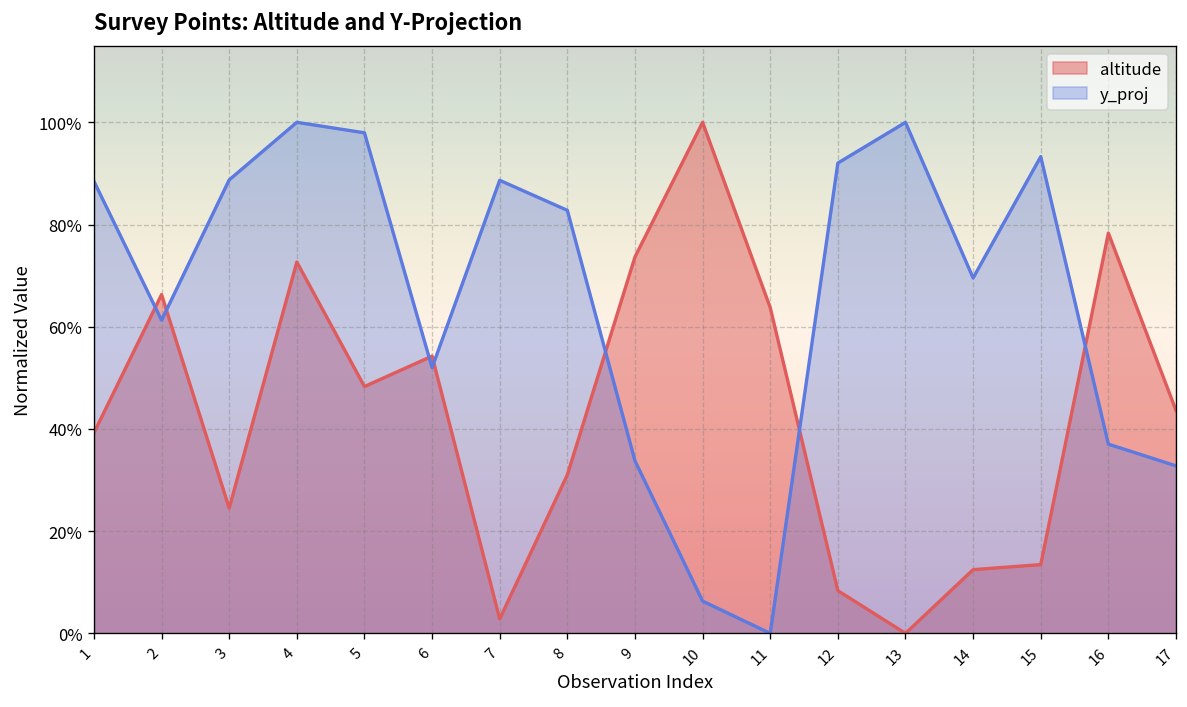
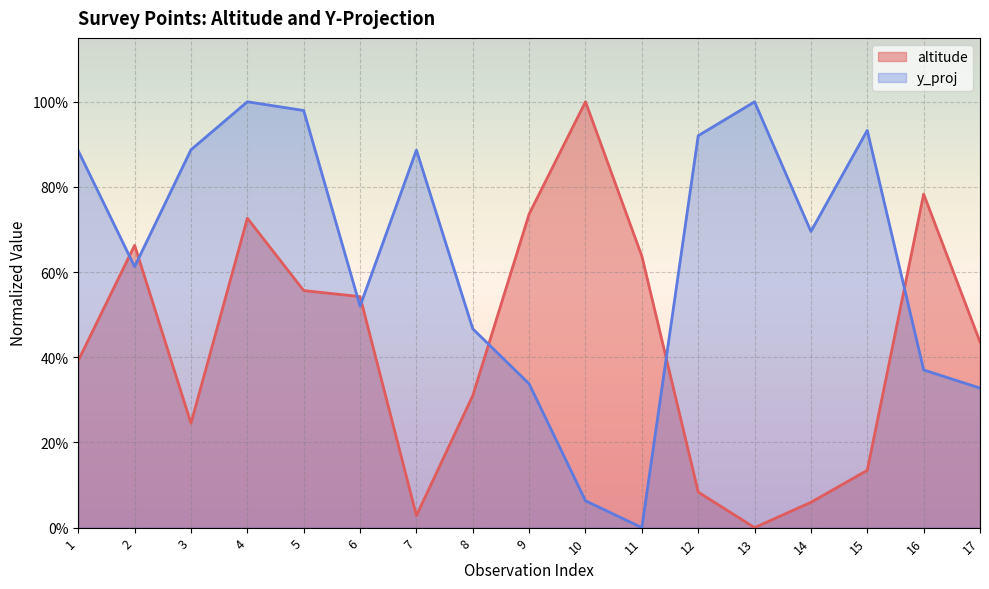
  {
    "altitude": {
      "1": "39%",
      "2": "66%",
      "3": "25%",
      "4": "73%",
-     "5": "48%",
+     "5": "56%",
      "6": "54%",
      "7": "3%",
      "8": "31%",
      "9": "74%",
      "10": "100%",
      "11": "64%",
      "12": "8%",
      "13": "0%",
-     "14": "12%",
+     "14": "6%",
      "15": "13%",
      "16": "78%",
      "17": "44%"
    },
    "y_proj": {
      "1": "88%",
      "2": "61%",
      "3": "89%",
      "4": "100%",
      "5": "98%",
      "6": "52%",
      "7": "89%",
-     "8": "83%",
+     "8": "47%",
      "9": "34%",
      "10": "6%",
      "11": "0%",
      "12": "92%",
      "13": "100%",
      "14": "70%",
      "15": "93%",
      "16": "37%",
      "17": "33%"
    }
  }
